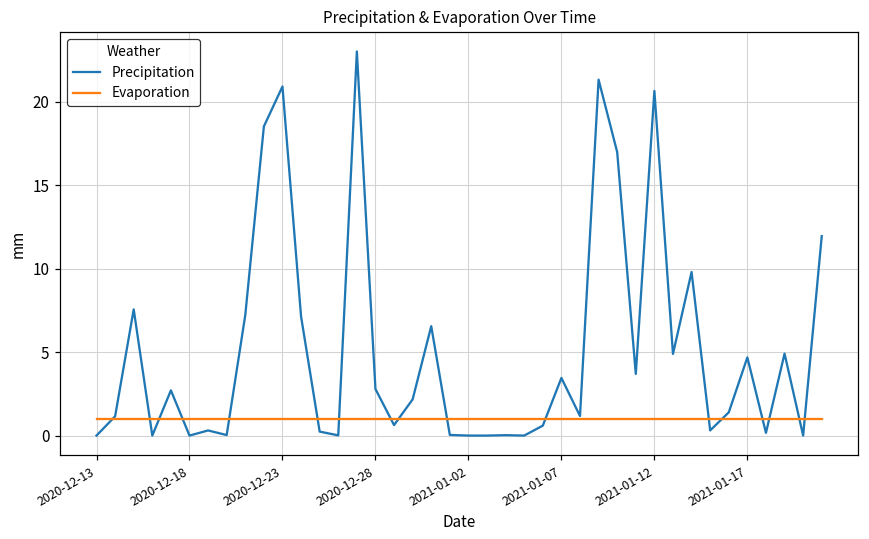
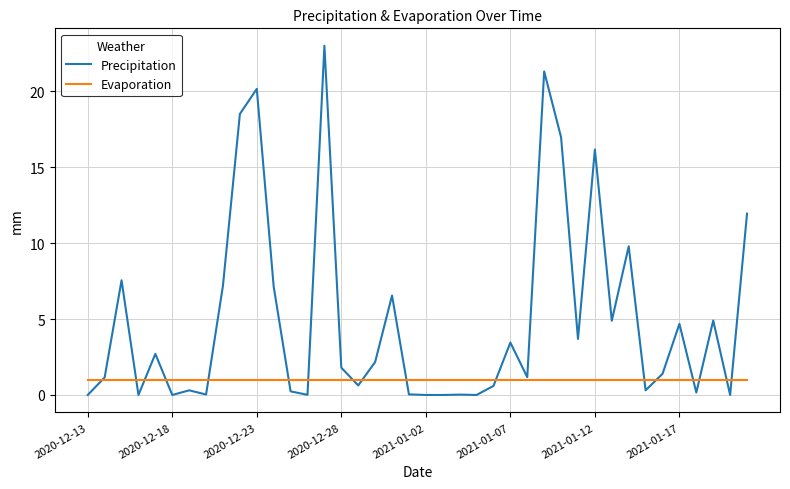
  {
    "Precipitation": {
      "2020-12-13": 0.0,
      "2020-12-18": 0.0,
-     "2020-12-23": 20.9,
-     "2020-12-28": 2.8,
+     "2020-12-23": 20.2,
+     "2020-12-28": 1.8,
      "2021-01-02": 0.0,
      "2021-01-07": 3.5,
-     "2021-01-12": 20.6,
+     "2021-01-12": 16.2,
      "2021-01-17": 4.7
    },
    "Evaporation": {
      "2020-12-13": 1.0,
      "2020-12-18": 1.0,
      "2020-12-23": 1.0,
      "2020-12-28": 1.0,
      "2021-01-02": 1.0,
      "2021-01-07": 1.0,
      "2021-01-12": 1.0,
      "2021-01-17": 1.0
    }
  }
